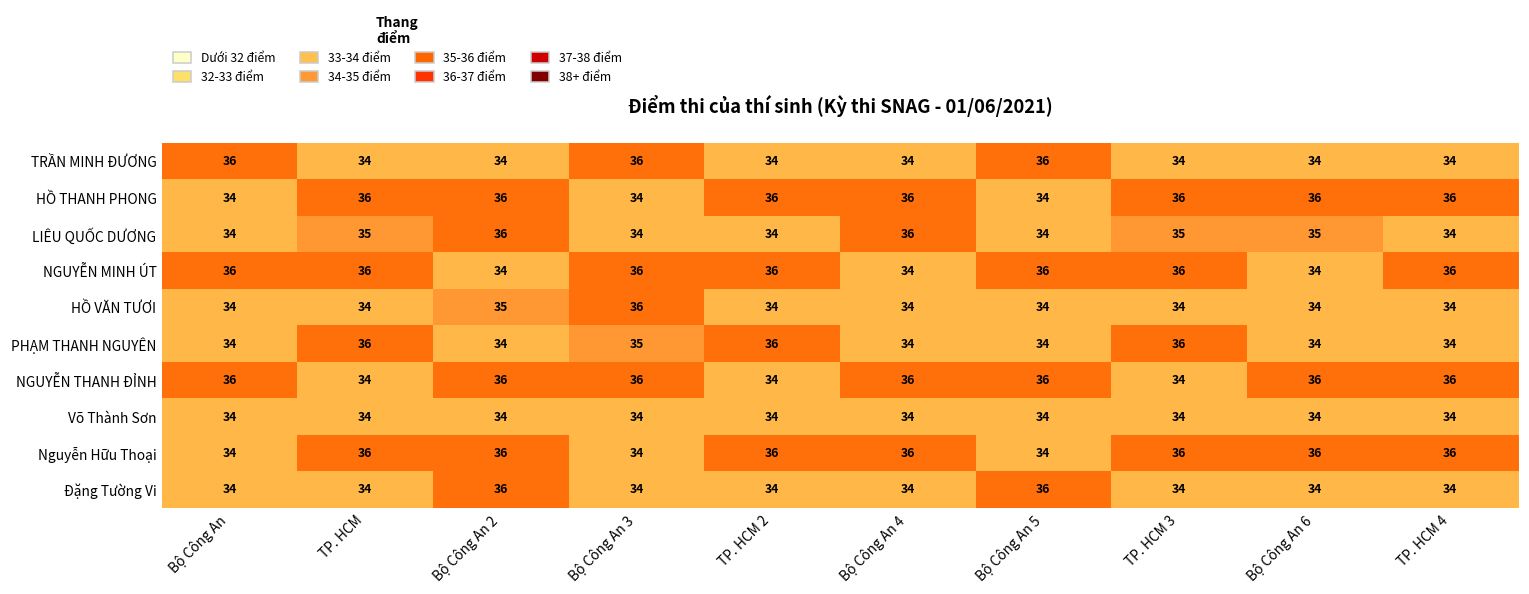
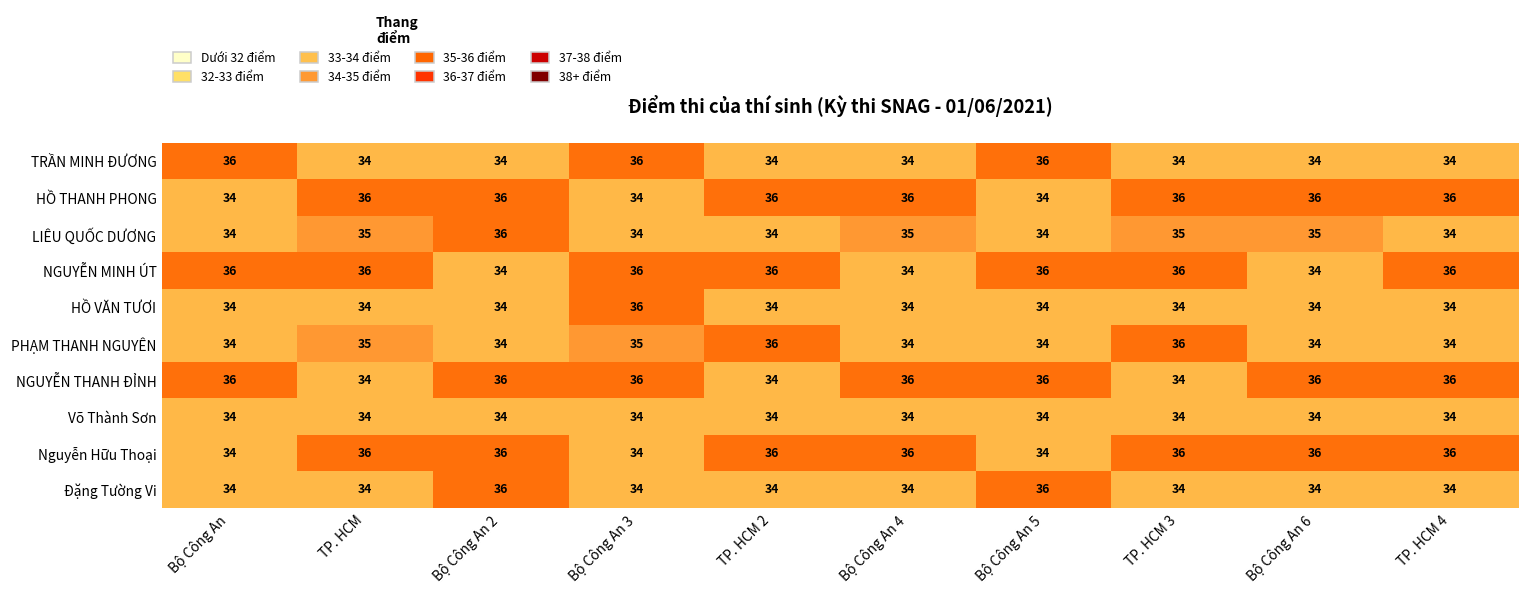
  {
    "TRẦN MINH ĐƯƠNG": {
      "Bộ Công An": 36,
      "TP. HCM": 34,
      "Bộ Công An 2": 34,
      "Bộ Công An 3": 36,
      "TP. HCM 2": 34,
      "Bộ Công An 4": 34,
      "Bộ Công An 5": 36,
      "TP. HCM 3": 34,
      "Bộ Công An 6": 34,
      "TP. HCM 4": 34
    },
    "HỒ THANH PHONG": {
      "Bộ Công An": 34,
      "TP. HCM": 36,
      "Bộ Công An 2": 36,
      "Bộ Công An 3": 34,
      "TP. HCM 2": 36,
      "Bộ Công An 4": 36,
      "Bộ Công An 5": 34,
      "TP. HCM 3": 36,
      "Bộ Công An 6": 36,
      "TP. HCM 4": 36
    },
    "LIÊU QUỐC DƯƠNG": {
      "Bộ Công An": 34,
      "TP. HCM": 35,
      "Bộ Công An 2": 36,
      "Bộ Công An 3": 34,
      "TP. HCM 2": 34,
-     "Bộ Công An 4": 36,
+     "Bộ Công An 4": 35,
      "Bộ Công An 5": 34,
      "TP. HCM 3": 35,
      "Bộ Công An 6": 35,
      "TP. HCM 4": 34
    },
    "NGUYỄN MINH ÚT": {
      "Bộ Công An": 36,
      "TP. HCM": 36,
      "Bộ Công An 2": 34,
      "Bộ Công An 3": 36,
      "TP. HCM 2": 36,
      "Bộ Công An 4": 34,
      "Bộ Công An 5": 36,
      "TP. HCM 3": 36,
      "Bộ Công An 6": 34,
      "TP. HCM 4": 36
    },
    "HỒ VĂN TƯƠI": {
      "Bộ Công An": 34,
      "TP. HCM": 34,
-     "Bộ Công An 2": 35,
+     "Bộ Công An 2": 34,
      "Bộ Công An 3": 36,
      "TP. HCM 2": 34,
      "Bộ Công An 4": 34,
      "Bộ Công An 5": 34,
      "TP. HCM 3": 34,
      "Bộ Công An 6": 34,
      "TP. HCM 4": 34
    },
    "PHẠM THANH NGUYÊN": {
      "Bộ Công An": 34,
-     "TP. HCM": 36,
+     "TP. HCM": 35,
      "Bộ Công An 2": 34,
      "Bộ Công An 3": 35,
      "TP. HCM 2": 36,
      "Bộ Công An 4": 34,
      "Bộ Công An 5": 34,
      "TP. HCM 3": 36,
      "Bộ Công An 6": 34,
      "TP. HCM 4": 34
    },
    "NGUYỄN THANH ĐỈNH": {
      "Bộ Công An": 36,
      "TP. HCM": 34,
      "Bộ Công An 2": 36,
      "Bộ Công An 3": 36,
      "TP. HCM 2": 34,
      "Bộ Công An 4": 36,
      "Bộ Công An 5": 36,
      "TP. HCM 3": 34,
      "Bộ Công An 6": 36,
      "TP. HCM 4": 36
    },
    "Võ Thành Sơn": {
      "Bộ Công An": 34,
      "TP. HCM": 34,
      "Bộ Công An 2": 34,
      "Bộ Công An 3": 34,
      "TP. HCM 2": 34,
      "Bộ Công An 4": 34,
      "Bộ Công An 5": 34,
      "TP. HCM 3": 34,
      "Bộ Công An 6": 34,
      "TP. HCM 4": 34
    },
    "Nguyễn Hữu Thoại": {
      "Bộ Công An": 34,
      "TP. HCM": 36,
      "Bộ Công An 2": 36,
      "Bộ Công An 3": 34,
      "TP. HCM 2": 36,
      "Bộ Công An 4": 36,
      "Bộ Công An 5": 34,
      "TP. HCM 3": 36,
      "Bộ Công An 6": 36,
      "TP. HCM 4": 36
    },
    "Đặng Tường Vi": {
      "Bộ Công An": 34,
      "TP. HCM": 34,
      "Bộ Công An 2": 36,
      "Bộ Công An 3": 34,
      "TP. HCM 2": 34,
      "Bộ Công An 4": 34,
      "Bộ Công An 5": 36,
      "TP. HCM 3": 34,
      "Bộ Công An 6": 34,
      "TP. HCM 4": 34
    }
  }
